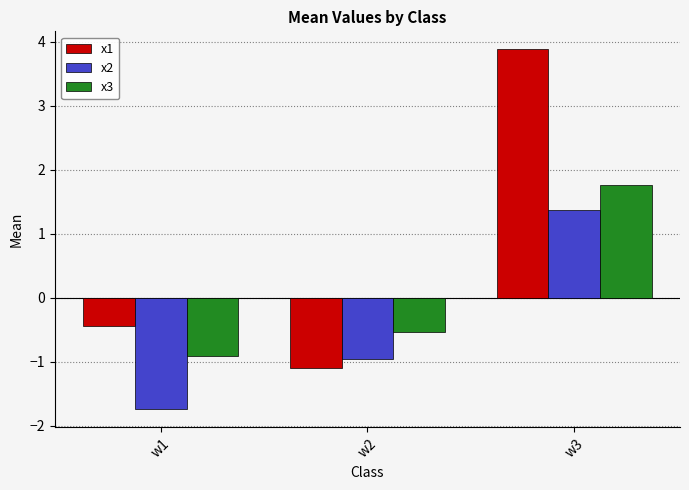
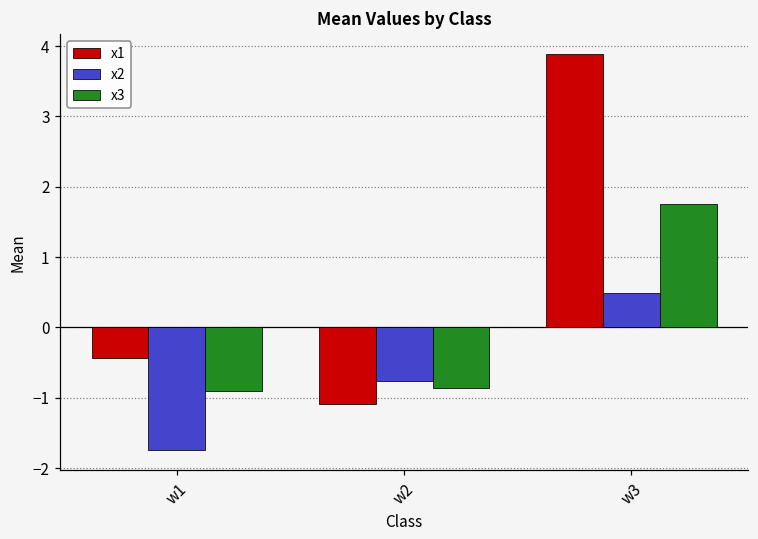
  {
    "x1": {
      "w1": -0.4,
      "w2": -1.1,
      "w3": 3.9
    },
    "x2": {
      "w1": -1.7,
-     "w2": -1.0,
-     "w3": 1.4
+     "w2": -0.8,
+     "w3": 0.5
    },
    "x3": {
      "w1": -0.9,
-     "w2": -0.5,
+     "w2": -0.9,
      "w3": 1.8
    }
  }
